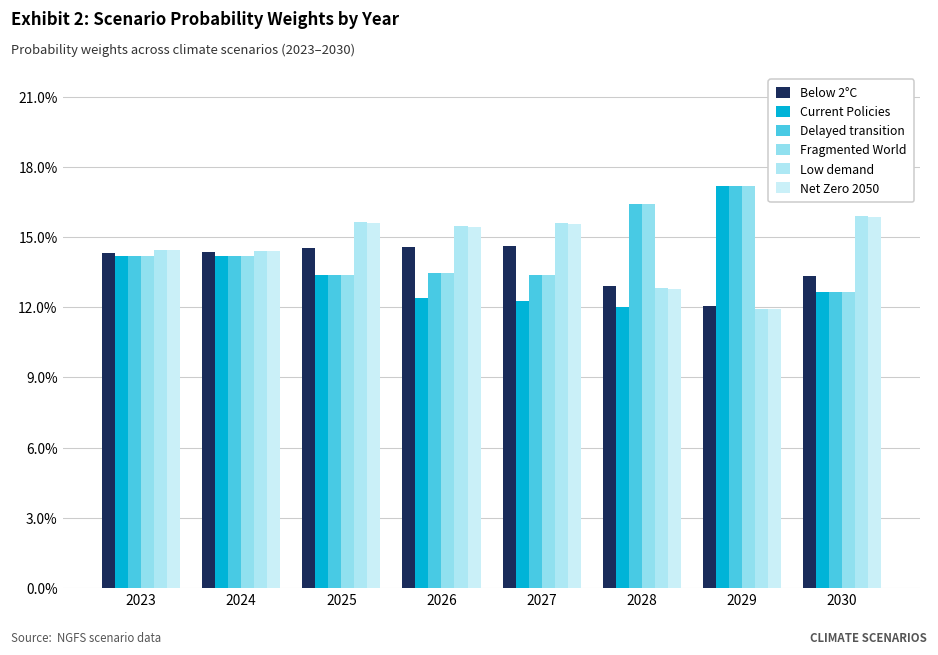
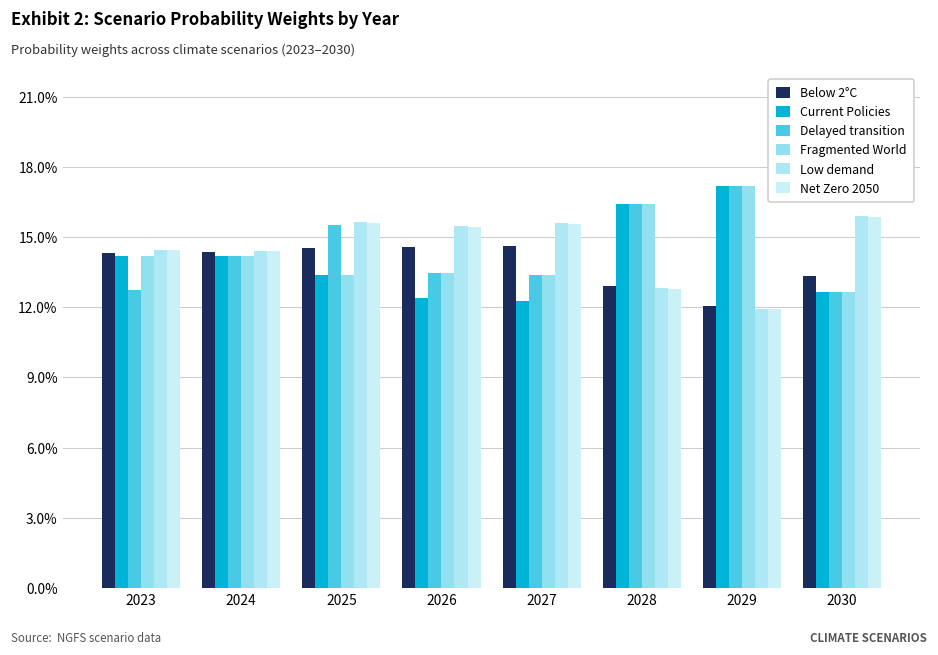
  {
    "Below 2°C": {
      "2023": "14.3%",
      "2024": "14.4%",
      "2025": "14.5%",
      "2026": "14.6%",
      "2027": "14.6%",
      "2028": "12.9%",
      "2029": "12.1%",
      "2030": "13.3%"
    },
    "Current Policies": {
      "2023": "14.2%",
      "2024": "14.2%",
      "2025": "13.4%",
      "2026": "12.4%",
      "2027": "12.2%",
-     "2028": "12.0%",
+     "2028": "16.4%",
      "2029": "17.2%",
      "2030": "12.7%"
    },
    "Delayed transition": {
-     "2023": "14.2%",
+     "2023": "12.7%",
      "2024": "14.2%",
-     "2025": "13.4%",
+     "2025": "15.5%",
      "2026": "13.5%",
      "2027": "13.4%",
      "2028": "16.4%",
      "2029": "17.2%",
      "2030": "12.7%"
    }
  }
